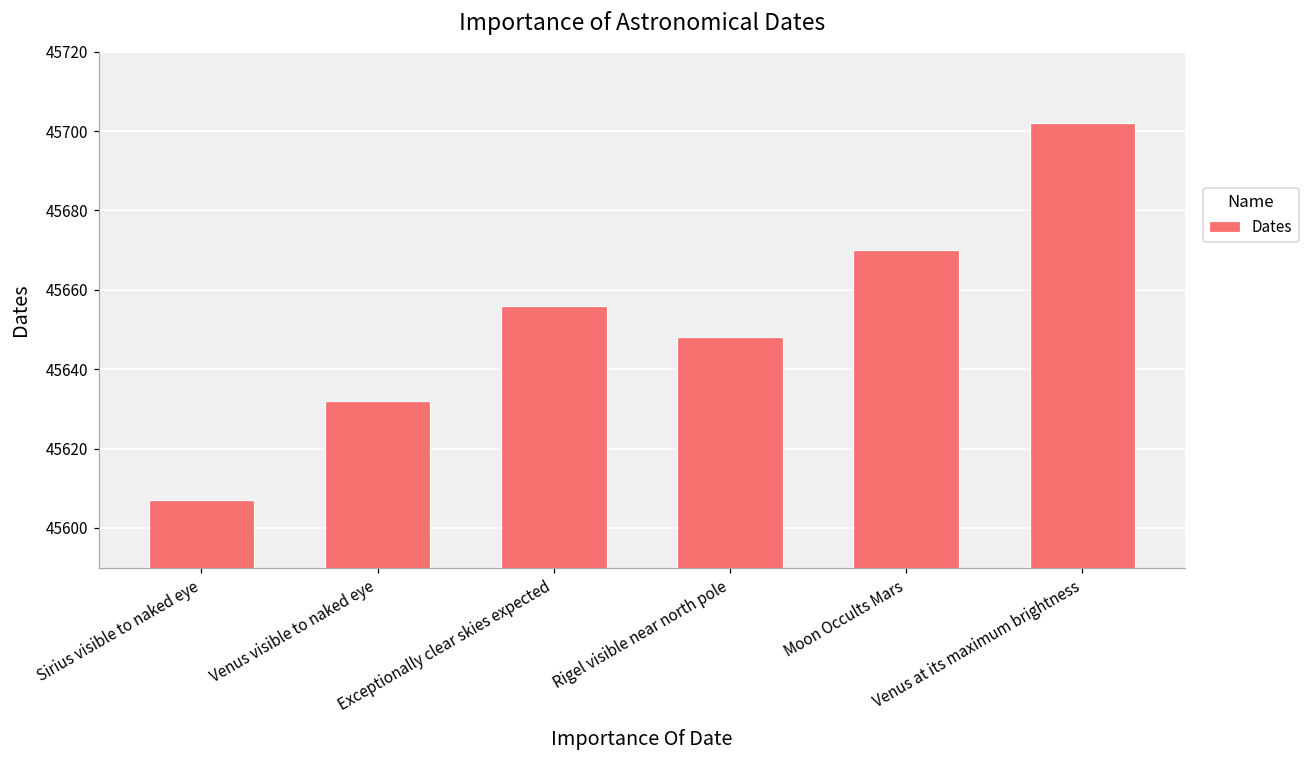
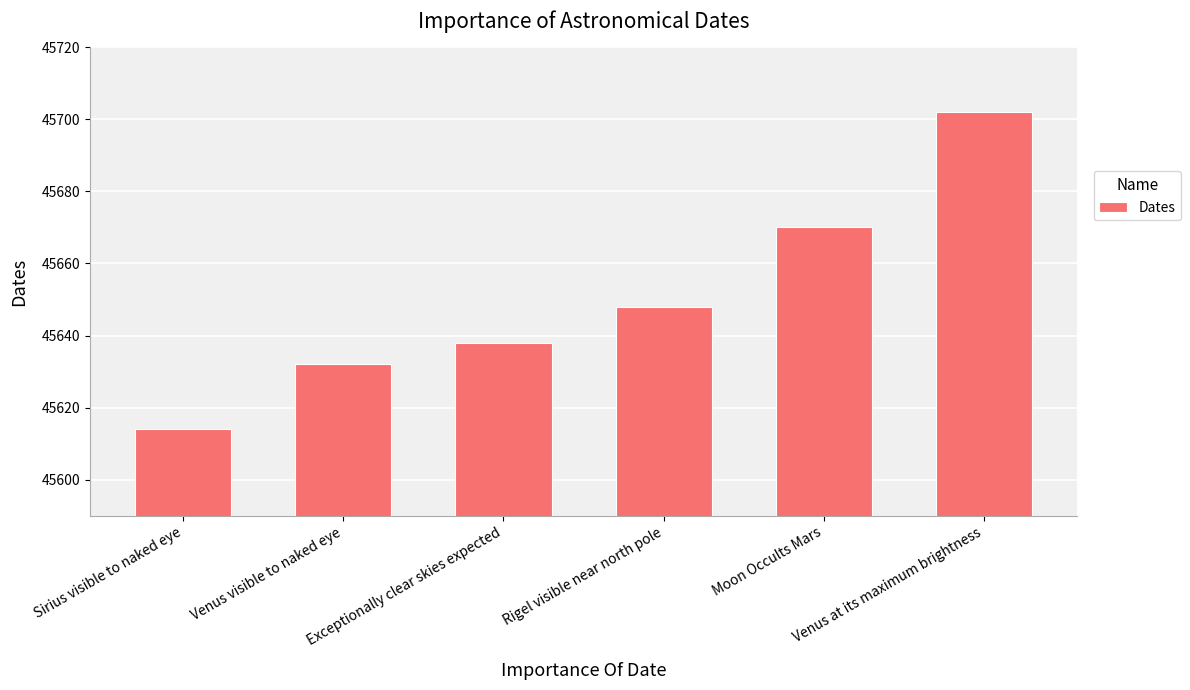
  {
-   "Sirius visible to naked eye": 45607,
+   "Sirius visible to naked eye": 45614,
    "Venus visible to naked eye": 45632,
-   "Exceptionally clear skies expected": 45656,
+   "Exceptionally clear skies expected": 45638,
    "Rigel visible near north pole": 45648,
    "Moon Occults Mars": 45670,
    "Venus at its maximum brightness": 45702
  }
